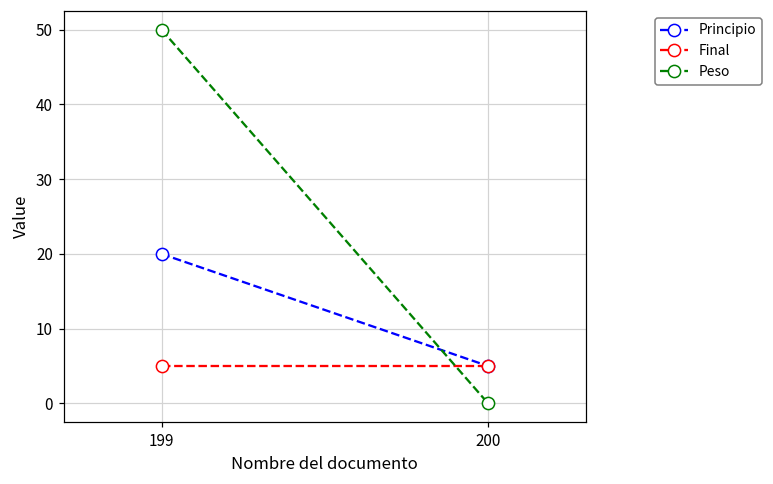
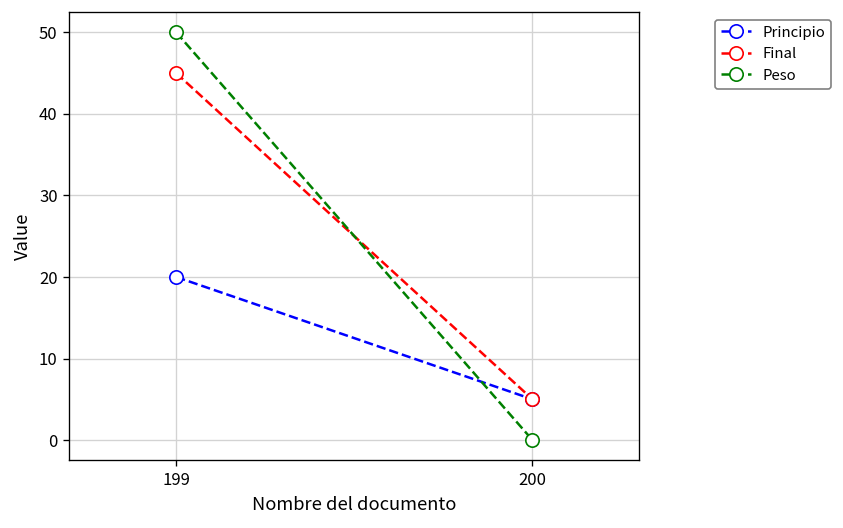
  {
    "Principio": {
      "199": 20
    },
    "Final": {
-     "199": 5
+     "199": 45
    },
    "Peso": {
      "199": 50,
      "200": 0
    }
  }
